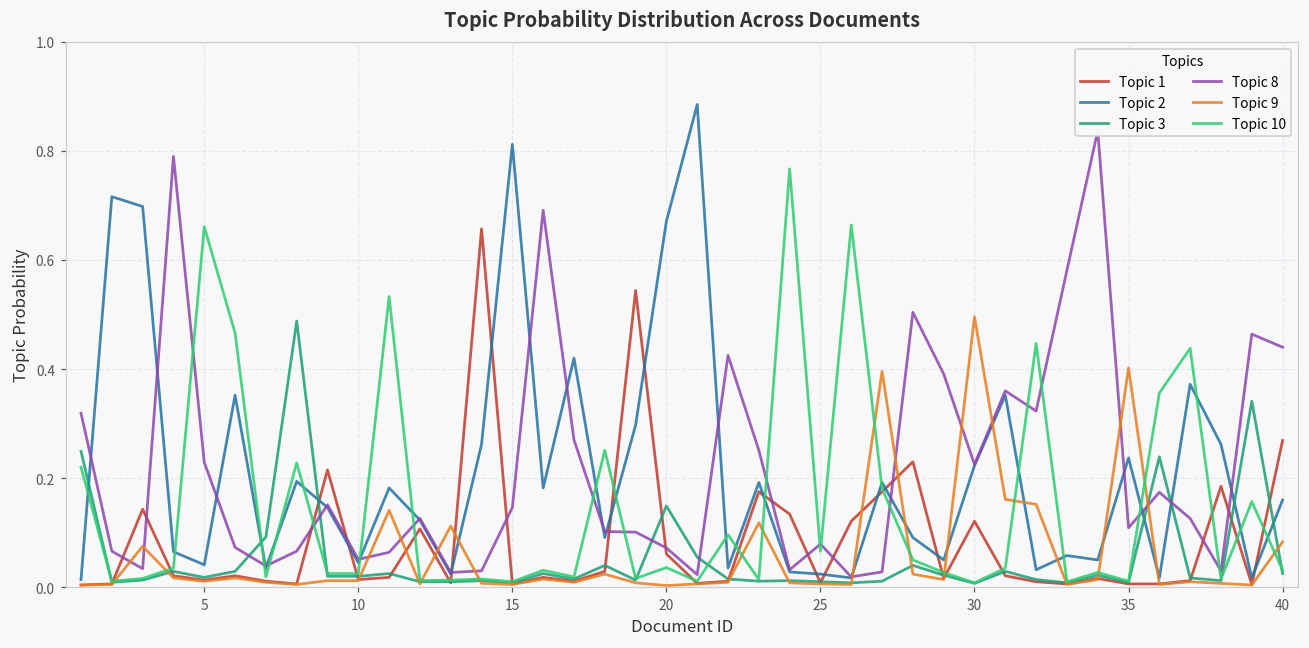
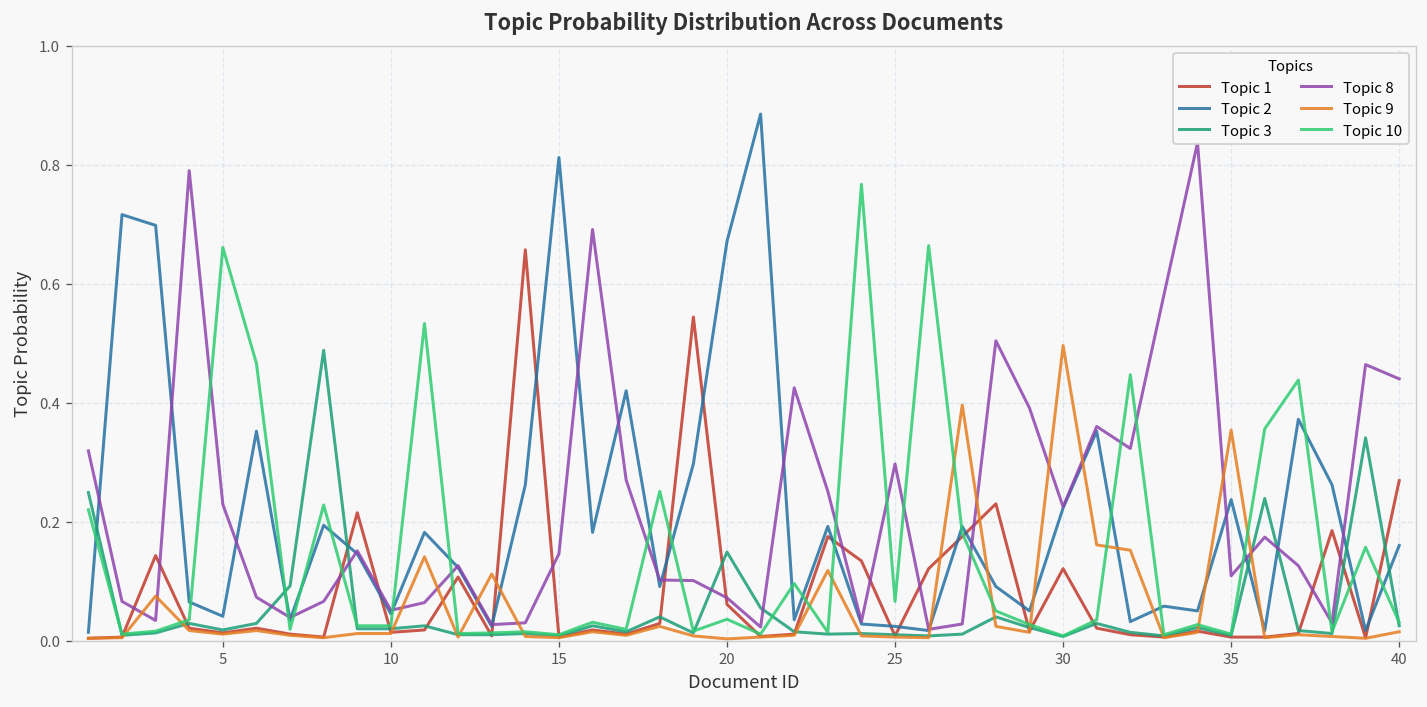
  {
    "Topic 1": {
      "20": 0.06,
      "30": 0.12,
      "40": 0.27
    },
    "Topic 2": {
      "5": 0.04,
      "10": 0.05,
      "15": 0.81,
      "20": 0.67,
      "25": 0.02,
      "35": 0.24,
      "40": 0.16
    },
    "Topic 8": {
      "5": 0.23,
      "10": 0.05,
      "15": 0.15,
      "20": 0.07,
-     "25": 0.08,
+     "25": 0.30,
      "35": 0.11,
      "40": 0.44
    },
    "Topic 9": {
      "20": 0.00,
      "30": 0.50,
-     "35": 0.40,
-     "40": 0.08
+     "35": 0.35,
+     "40": 0.02
    }
  }
